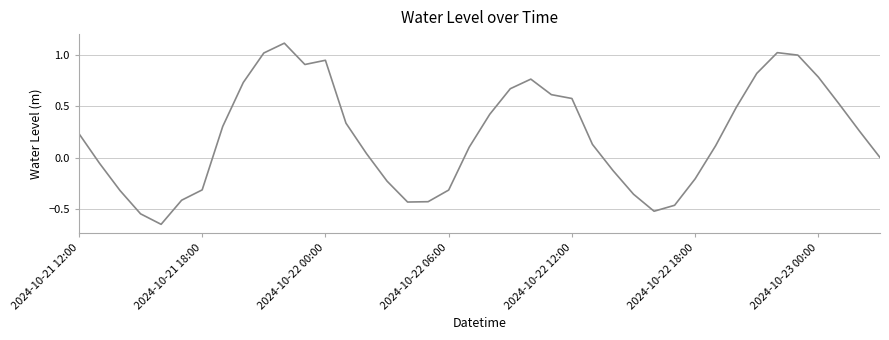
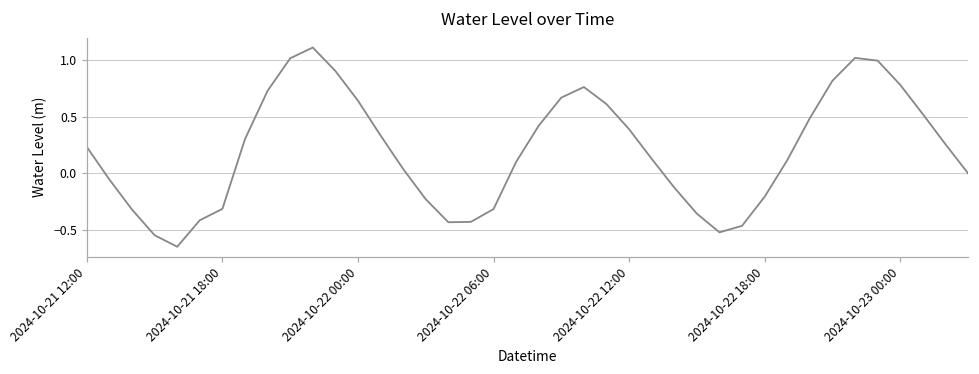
  {
    "2024-10-21 12:00": 0.23,
    "2024-10-21 18:00": -0.31,
-   "2024-10-22 00:00": 0.95,
+   "2024-10-22 00:00": 0.64,
    "2024-10-22 06:00": -0.31,
-   "2024-10-22 12:00": 0.58,
+   "2024-10-22 12:00": 0.39,
    "2024-10-22 18:00": -0.21,
    "2024-10-23 00:00": 0.78
  }
